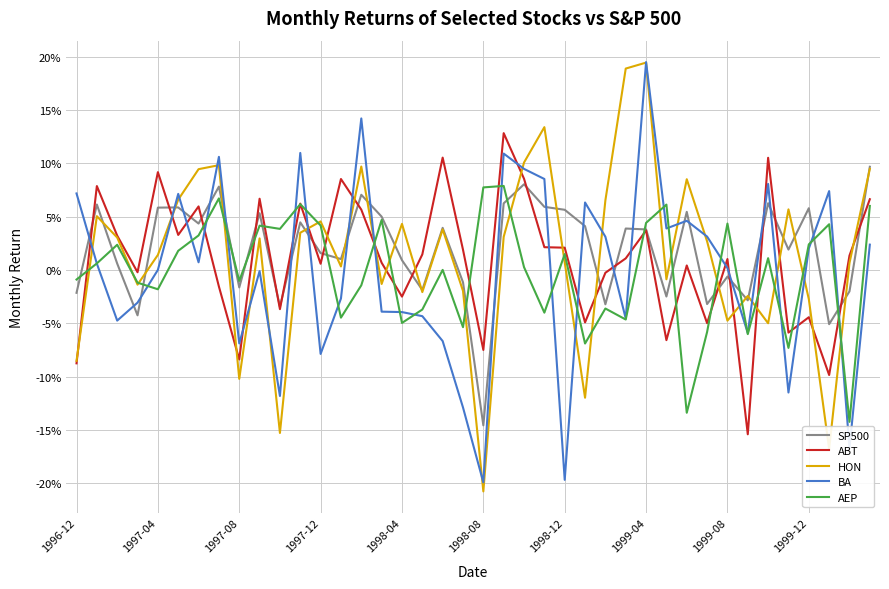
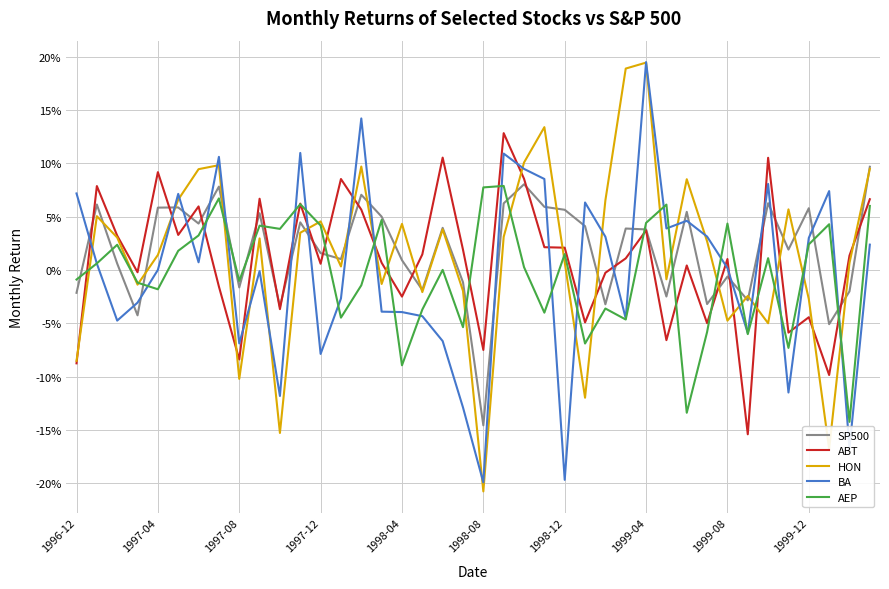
  {
    "SP500": {
      "1996-12": "-2.2%",
      "1997-04": "5.8%",
      "1997-08": "-1.6%",
      "1997-12": "1.6%",
      "1998-04": "0.9%",
      "1998-08": "-14.6%",
      "1998-12": "5.6%",
      "1999-08": "-0.6%",
      "1999-12": "5.8%"
    },
    "ABT": {
      "1997-04": "9.2%",
      "1997-08": "-8.4%",
      "1997-12": "0.6%",
      "1998-04": "-2.5%",
      "1998-08": "-7.5%",
      "1998-12": "2.1%",
      "1999-08": "1.0%",
      "1999-12": "-4.4%"
    },
    "HON": {
      "1997-04": "1.4%",
      "1997-08": "-10.2%",
      "1997-12": "4.5%",
      "1998-04": "4.3%",
      "1998-08": "-20.8%",
      "1998-12": "0.7%",
      "1999-08": "-4.8%",
      "1999-12": "-2.7%"
    },
    "BA": {
      "1996-12": "7.2%",
      "1997-04": "0.0%",
      "1997-08": "-6.9%",
      "1997-12": "-7.9%",
      "1998-04": "-4.0%",
      "1998-08": "-19.9%",
      "1998-12": "-19.7%",
      "1999-08": "0.2%",
-     "1999-12": "2.0%"
+     "1999-12": "3.0%"
    },
    "AEP": {
      "1996-12": "-0.9%",
      "1997-04": "-1.8%",
      "1997-08": "-1.0%",
      "1997-12": "4.2%",
-     "1998-04": "-5.0%",
+     "1998-04": "-8.9%",
      "1998-08": "7.7%",
      "1998-12": "1.5%",
      "1999-04": "4.4%",
      "1999-08": "4.3%",
      "1999-12": "2.4%"
    }
  }
